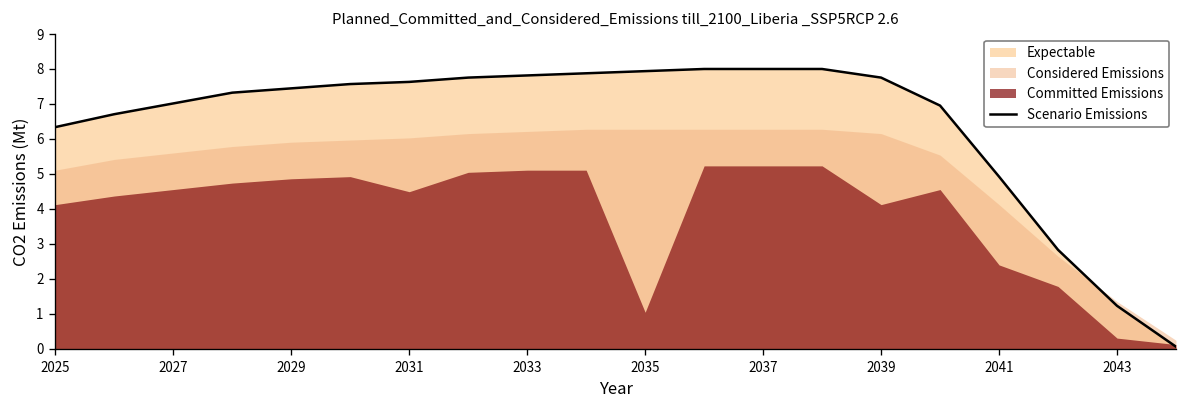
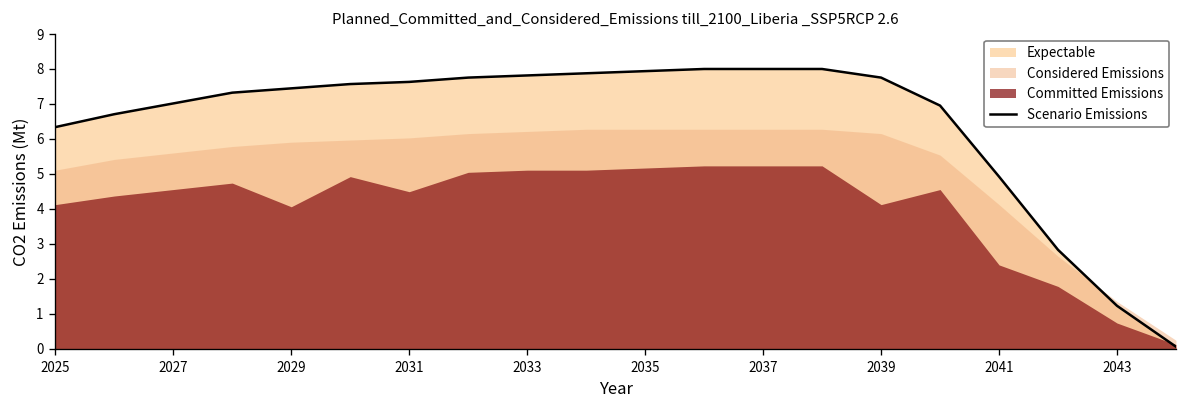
  {
    "Committed Emissions": {
      "2025": 4.1,
      "2027": 4.6,
-     "2029": 4.9,
+     "2029": 4.1,
      "2031": 4.5,
      "2033": 5.1,
-     "2035": 1.0,
+     "2035": 5.2,
      "2037": 5.2,
      "2039": 4.1,
      "2041": 2.4,
-     "2043": 0.3
+     "2043": 0.7
    }
  }
